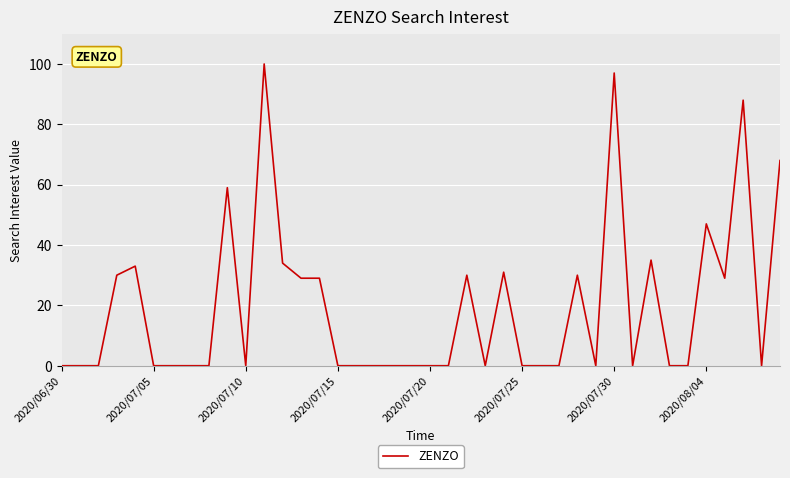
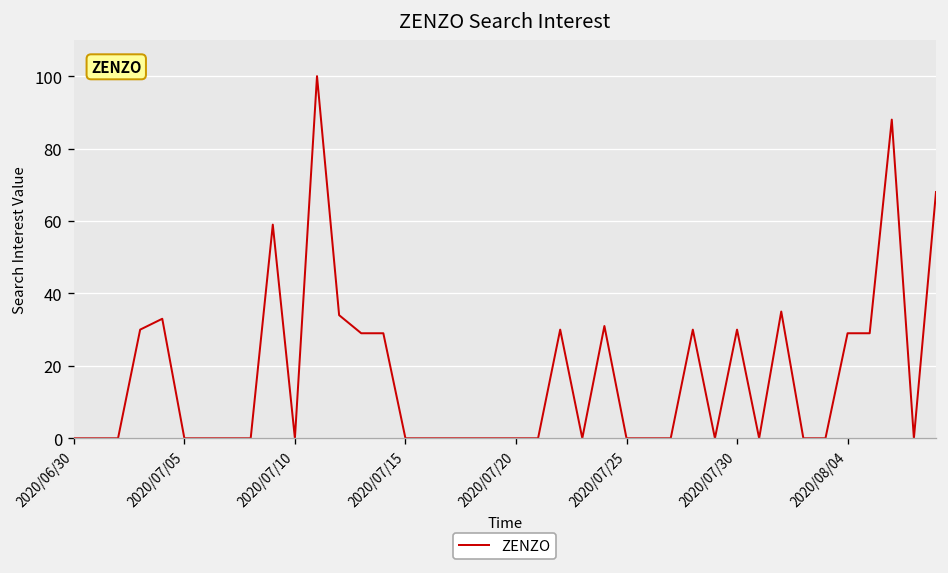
  {
    "2020/06/30": 0,
    "2020/07/05": 0,
    "2020/07/10": 0,
    "2020/07/15": 0,
    "2020/07/20": 0,
    "2020/07/25": 0,
-   "2020/07/30": 97,
-   "2020/08/04": 47
+   "2020/07/30": 30,
+   "2020/08/04": 29
  }
